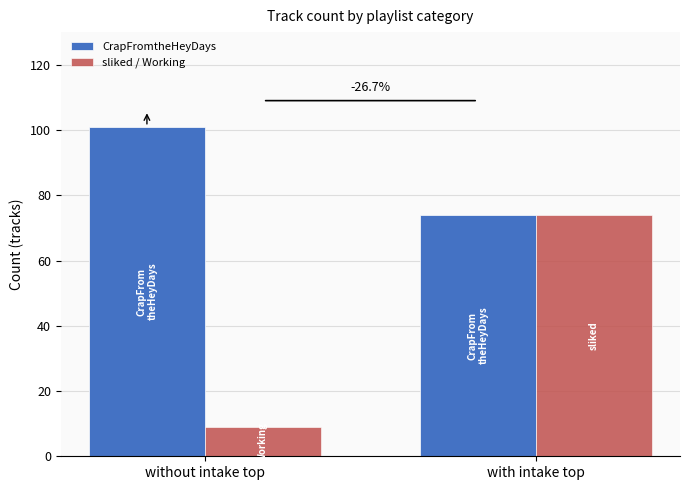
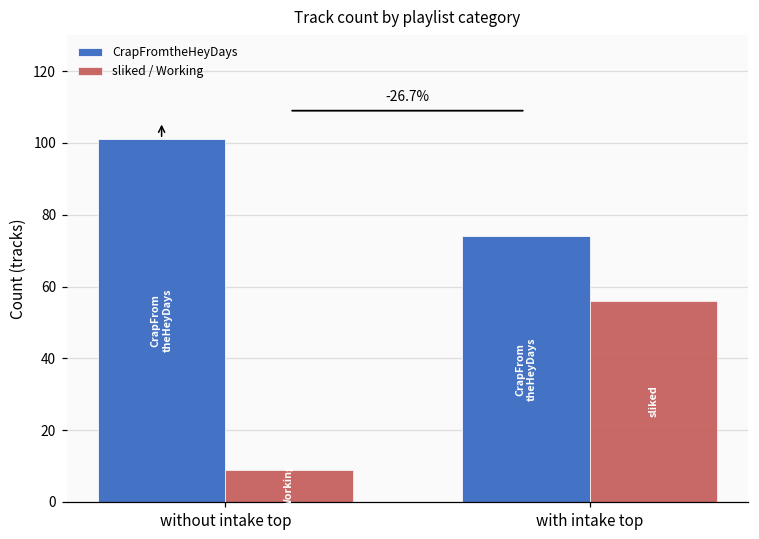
  {
    "CrapFromtheHeyDays": {
      "without intake top": 101,
      "with intake top": 74
    },
    "sliked / Working": {
      "without intake top": 9,
-     "with intake top": 74
+     "with intake top": 56
    }
  }
